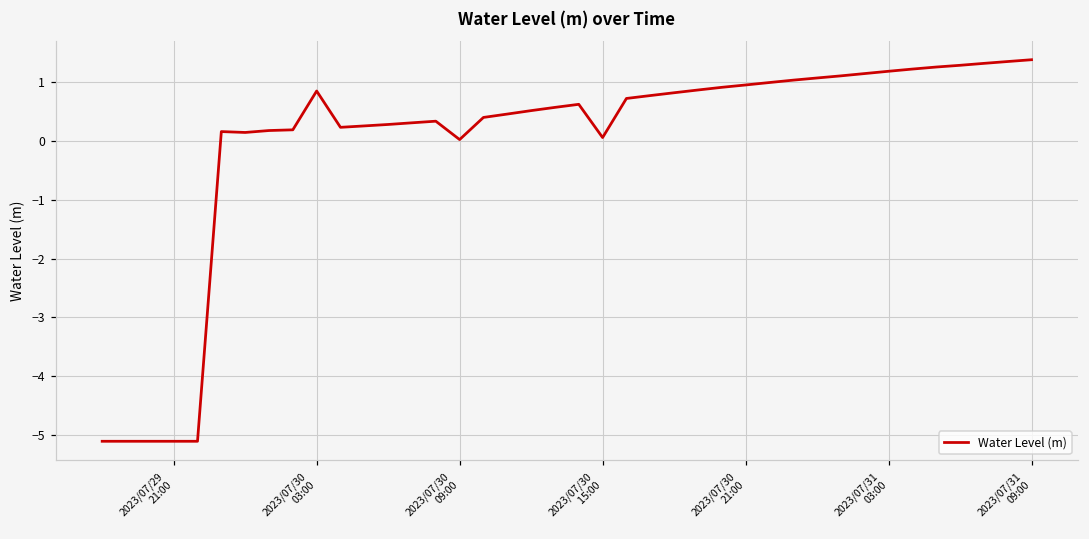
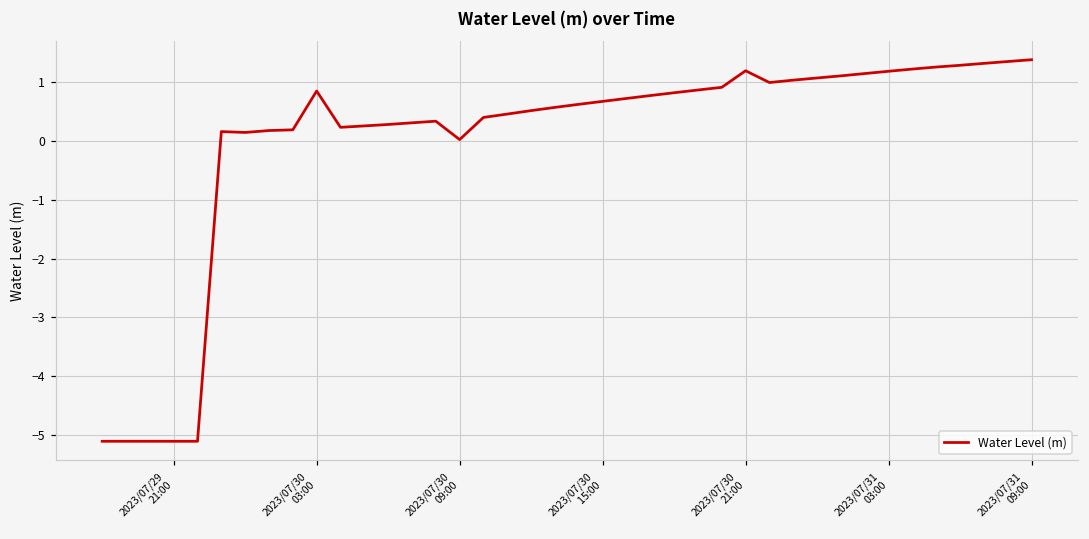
  {
    "2023/07/29 21:00": -5.1,
    "2023/07/30 03:00": 0.8,
    "2023/07/30 09:00": 0.0,
-   "2023/07/30 15:00": 0.1,
-   "2023/07/30 21:00": 0.9,
+   "2023/07/30 15:00": 0.7,
+   "2023/07/30 21:00": 1.2,
    "2023/07/31 03:00": 1.2,
    "2023/07/31 09:00": 1.4
  }
